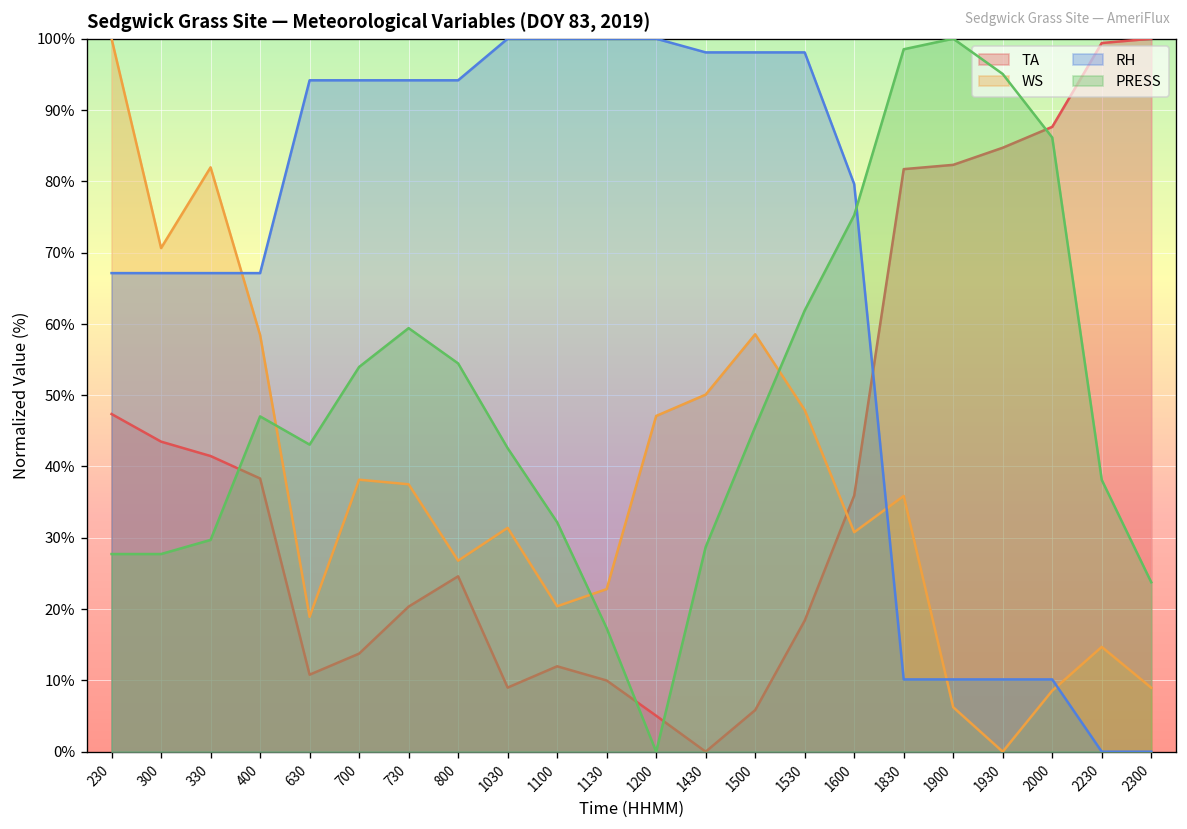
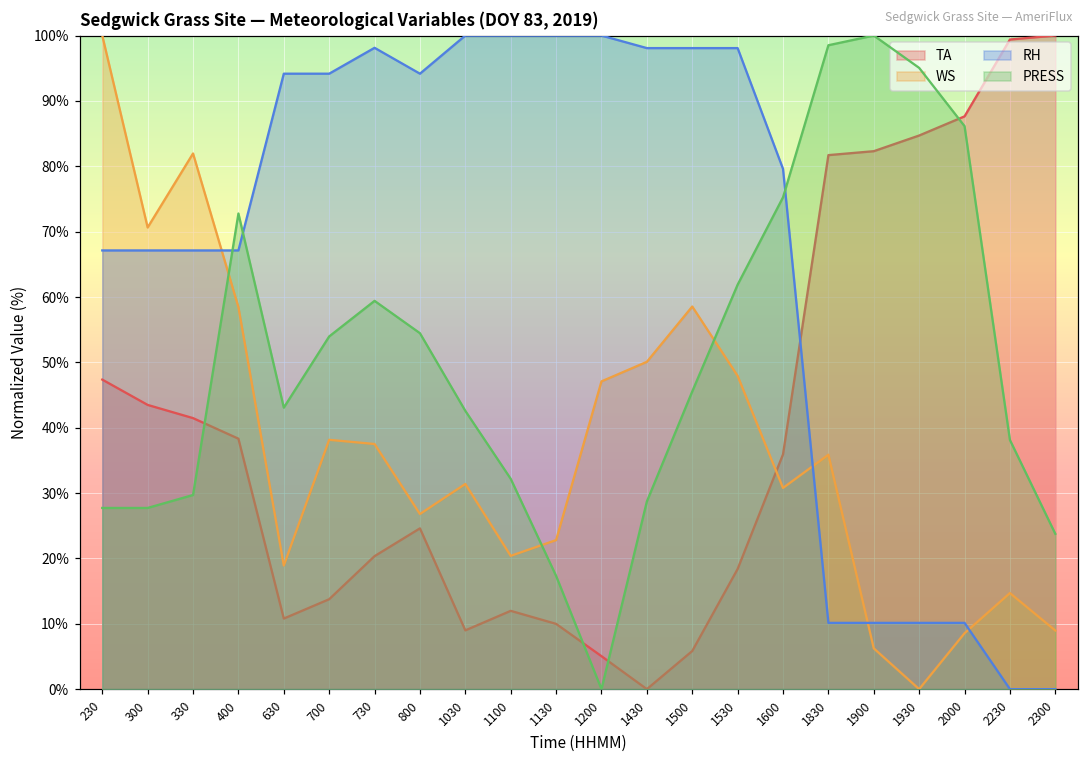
  {
    "RH": {
      "230": "67%",
      "300": "67%",
      "330": "67%",
      "400": "67%",
      "630": "94%",
      "700": "94%",
-     "730": "94%",
+     "730": "98%",
      "800": "94%",
      "1030": "100%",
      "1100": "100%",
      "1130": "100%",
      "1200": "100%",
      "1430": "98%",
      "1500": "98%",
      "1530": "98%",
      "1600": "80%",
      "1830": "10%",
      "1900": "10%",
      "1930": "10%",
      "2000": "10%",
      "2230": "0%",
      "2300": "0%"
    },
    "PRESS": {
      "230": "28%",
      "300": "28%",
      "330": "30%",
-     "400": "47%",
+     "400": "73%",
      "630": "43%",
      "700": "54%",
      "730": "59%",
      "800": "54%",
      "1030": "43%",
      "1100": "32%",
      "1130": "17%",
      "1200": "0%",
      "1430": "29%",
      "1500": "46%",
      "1530": "62%",
      "1600": "75%",
      "1830": "99%",
      "1900": "100%",
      "2000": "86%",
      "2230": "38%",
      "2300": "24%"
    }
  }
